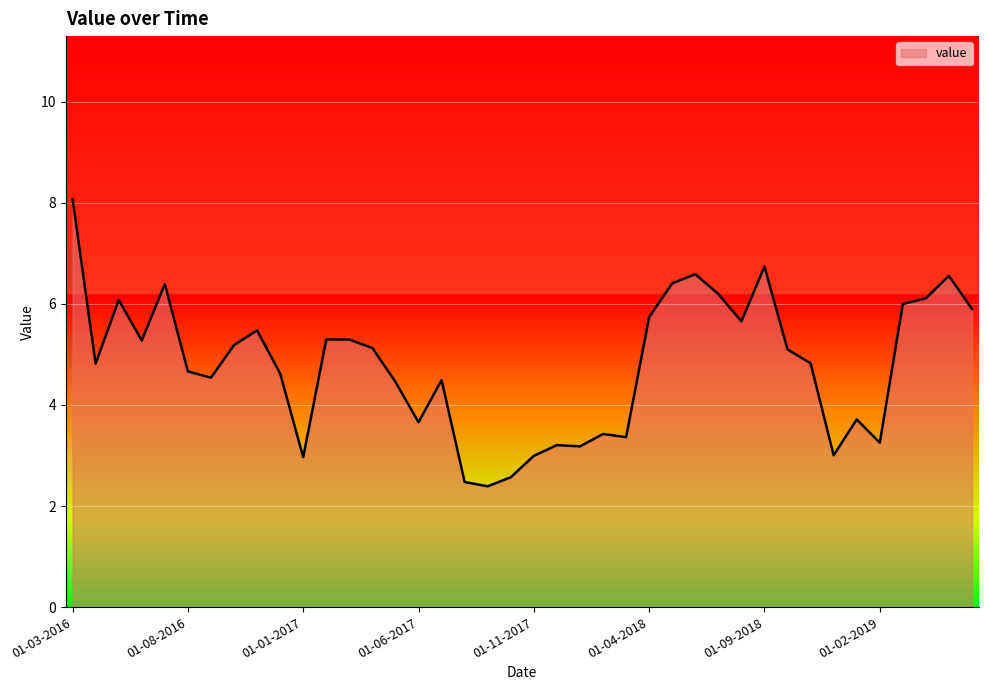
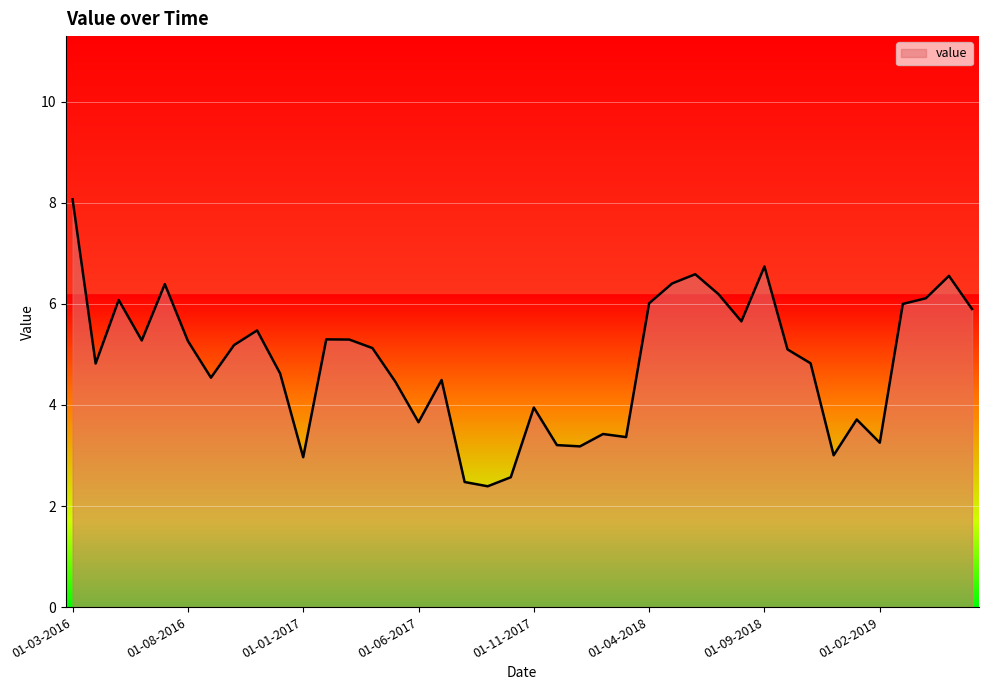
  {
    "01-03-2016": 8.1,
-   "01-08-2016": 4.7,
+   "01-08-2016": 5.3,
    "01-01-2017": 3.0,
    "01-06-2017": 3.7,
-   "01-11-2017": 3.0,
-   "01-04-2018": 5.7,
+   "01-11-2017": 3.9,
+   "01-04-2018": 6.0,
    "01-09-2018": 6.7,
    "01-02-2019": 3.3
  }
